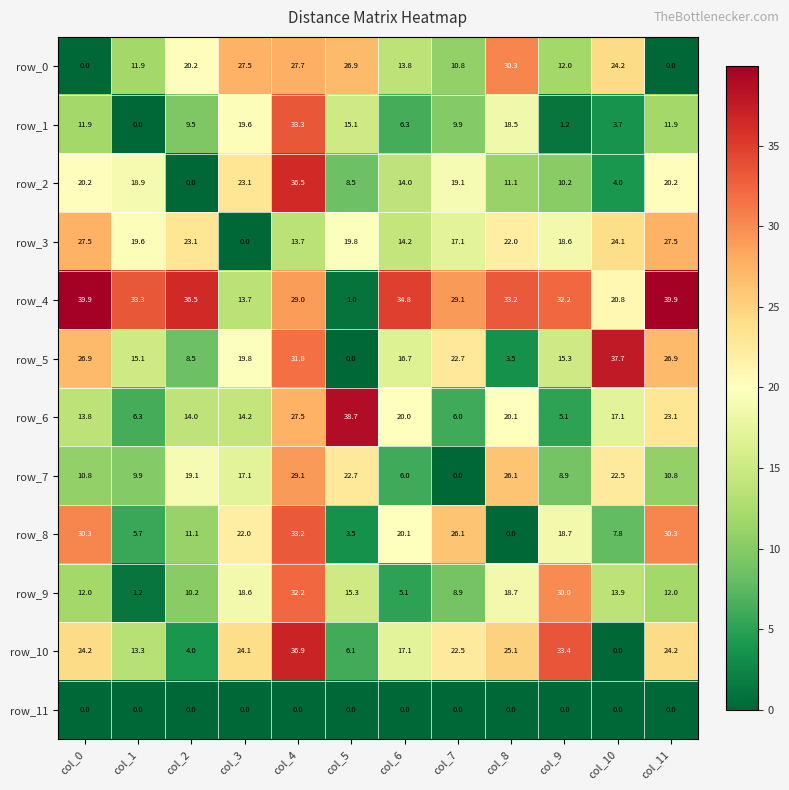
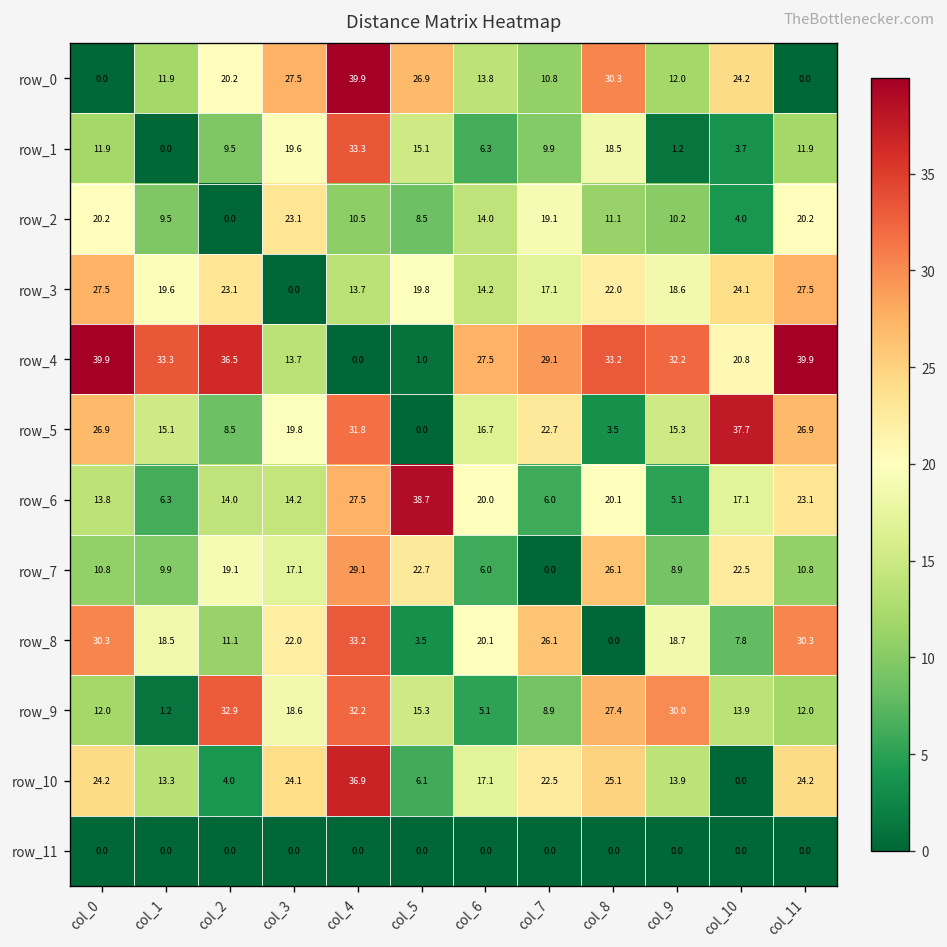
  {
    "row_0": {
      "col_0": 0.0,
      "col_1": 11.9,
      "col_2": 20.2,
      "col_3": 27.5,
-     "col_4": 27.7,
+     "col_4": 39.9,
      "col_5": 26.9,
      "col_6": 13.8,
      "col_7": 10.8,
      "col_8": 30.3,
      "col_9": 12.0,
      "col_10": 24.2,
      "col_11": 0.0
    },
    "row_1": {
      "col_0": 11.9,
      "col_1": 0.0,
      "col_2": 9.5,
      "col_3": 19.6,
      "col_4": 33.3,
      "col_5": 15.1,
      "col_6": 6.3,
      "col_7": 9.9,
      "col_8": 18.5,
      "col_9": 1.2,
      "col_10": 3.7,
      "col_11": 11.9
    },
    "row_2": {
      "col_0": 20.2,
-     "col_1": 18.9,
+     "col_1": 9.5,
      "col_2": 0.0,
      "col_3": 23.1,
-     "col_4": 36.5,
+     "col_4": 10.5,
      "col_5": 8.5,
      "col_6": 14.0,
      "col_7": 19.1,
      "col_8": 11.1,
      "col_9": 10.2,
      "col_10": 4.0,
      "col_11": 20.2
    },
    "row_3": {
      "col_0": 27.5,
      "col_1": 19.6,
      "col_2": 23.1,
      "col_3": 0.0,
      "col_4": 13.7,
      "col_5": 19.8,
      "col_6": 14.2,
      "col_7": 17.1,
      "col_8": 22.0,
      "col_9": 18.6,
      "col_10": 24.1,
      "col_11": 27.5
    },
    "row_4": {
      "col_0": 39.9,
      "col_1": 33.3,
      "col_2": 36.5,
      "col_3": 13.7,
-     "col_4": 29.0,
+     "col_4": 0.0,
      "col_5": 1.0,
-     "col_6": 34.8,
+     "col_6": 27.5,
      "col_7": 29.1,
      "col_8": 33.2,
      "col_9": 32.2,
      "col_10": 20.8,
      "col_11": 39.9
    },
    "row_5": {
      "col_0": 26.9,
      "col_1": 15.1,
      "col_2": 8.5,
      "col_3": 19.8,
      "col_4": 31.8,
      "col_5": 0.0,
      "col_6": 16.7,
      "col_7": 22.7,
      "col_8": 3.5,
      "col_9": 15.3,
      "col_10": 37.7,
      "col_11": 26.9
    },
    "row_6": {
      "col_0": 13.8,
      "col_1": 6.3,
      "col_2": 14.0,
      "col_3": 14.2,
      "col_4": 27.5,
      "col_5": 38.7,
      "col_6": 20.0,
      "col_7": 6.0,
      "col_8": 20.1,
      "col_9": 5.1,
      "col_10": 17.1,
      "col_11": 23.1
    },
    "row_7": {
      "col_0": 10.8,
      "col_1": 9.9,
      "col_2": 19.1,
      "col_3": 17.1,
      "col_4": 29.1,
      "col_5": 22.7,
      "col_6": 6.0,
      "col_7": 0.0,
      "col_8": 26.1,
      "col_9": 8.9,
      "col_10": 22.5,
      "col_11": 10.8
    },
    "row_8": {
      "col_0": 30.3,
-     "col_1": 5.7,
+     "col_1": 18.5,
      "col_2": 11.1,
      "col_3": 22.0,
      "col_4": 33.2,
      "col_5": 3.5,
      "col_6": 20.1,
      "col_7": 26.1,
      "col_8": 0.0,
      "col_9": 18.7,
      "col_10": 7.8,
      "col_11": 30.3
    },
    "row_9": {
      "col_0": 12.0,
      "col_1": 1.2,
-     "col_2": 10.2,
+     "col_2": 32.9,
      "col_3": 18.6,
      "col_4": 32.2,
      "col_5": 15.3,
      "col_6": 5.1,
      "col_7": 8.9,
-     "col_8": 18.7,
+     "col_8": 27.4,
      "col_9": 30.0,
      "col_10": 13.9,
      "col_11": 12.0
    },
    "row_10": {
      "col_0": 24.2,
      "col_1": 13.3,
      "col_2": 4.0,
      "col_3": 24.1,
      "col_4": 36.9,
      "col_5": 6.1,
      "col_6": 17.1,
      "col_7": 22.5,
      "col_8": 25.1,
-     "col_9": 33.4,
+     "col_9": 13.9,
      "col_10": 0.0,
      "col_11": 24.2
    },
    "row_11": {
      "col_0": 0.0,
      "col_1": 0.0,
      "col_2": 0.0,
      "col_3": 0.0,
      "col_4": 0.0,
      "col_5": 0.0,
      "col_6": 0.0,
      "col_7": 0.0,
      "col_8": 0.0,
      "col_9": 0.0,
      "col_10": 0.0,
      "col_11": 0.0
    }
  }
